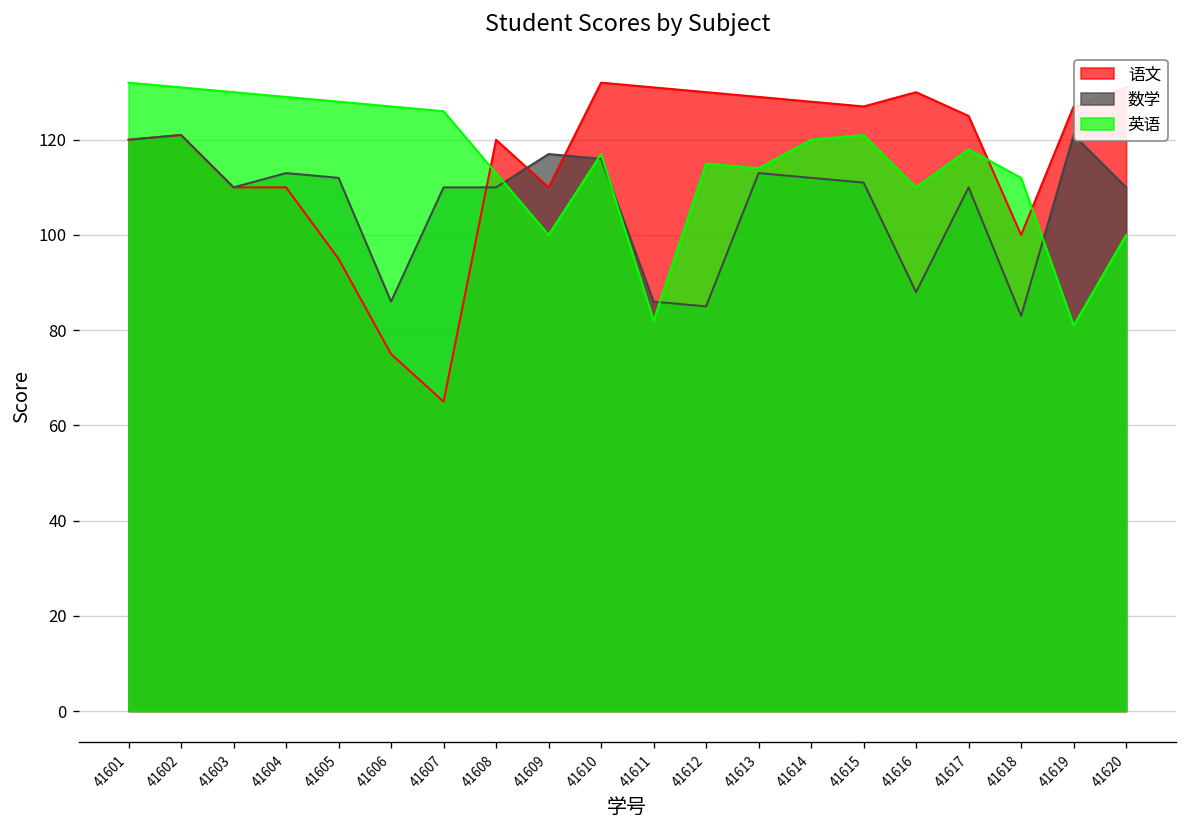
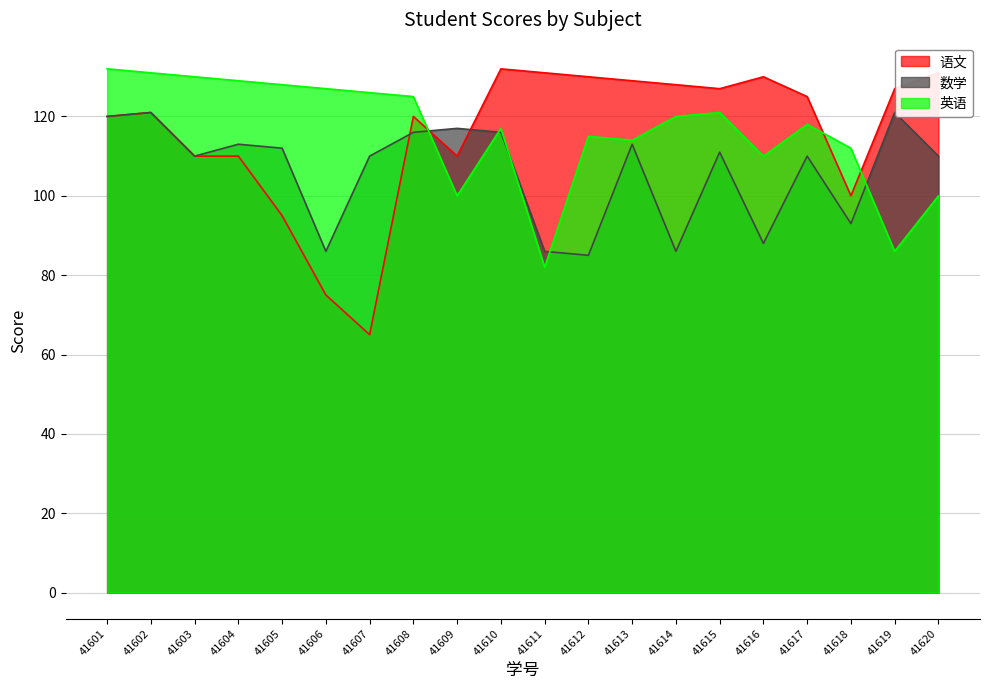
  {
    "语文": {
      "41604": 110,
      "41605": 95,
      "41606": 75,
      "41607": 65,
      "41608": 120,
      "41609": 110,
      "41610": 132,
      "41611": 131,
      "41612": 130,
      "41613": 129,
      "41614": 128,
      "41615": 127,
      "41616": 130,
      "41617": 125,
      "41618": 100,
      "41619": 127
    },
    "数学": {
      "41604": 113,
      "41605": 112,
      "41606": 86,
      "41607": 110,
-     "41608": 110,
+     "41608": 116,
      "41609": 117,
      "41610": 116,
      "41611": 86,
      "41612": 85,
      "41613": 113,
-     "41614": 112,
+     "41614": 86,
      "41615": 111,
      "41616": 88,
      "41617": 110,
-     "41618": 83,
+     "41618": 93,
      "41619": 121,
      "41620": 110
    },
    "英语": {
      "41601": 132,
      "41602": 131,
      "41603": 130,
      "41604": 129,
      "41605": 128,
      "41606": 127,
      "41607": 126,
-     "41608": 113,
+     "41608": 125,
      "41609": 100,
      "41610": 117,
      "41611": 82,
      "41612": 115,
      "41613": 114,
      "41614": 120,
      "41615": 121,
      "41616": 110,
      "41617": 118,
      "41618": 112,
-     "41619": 81,
+     "41619": 86,
      "41620": 100
    }
  }
